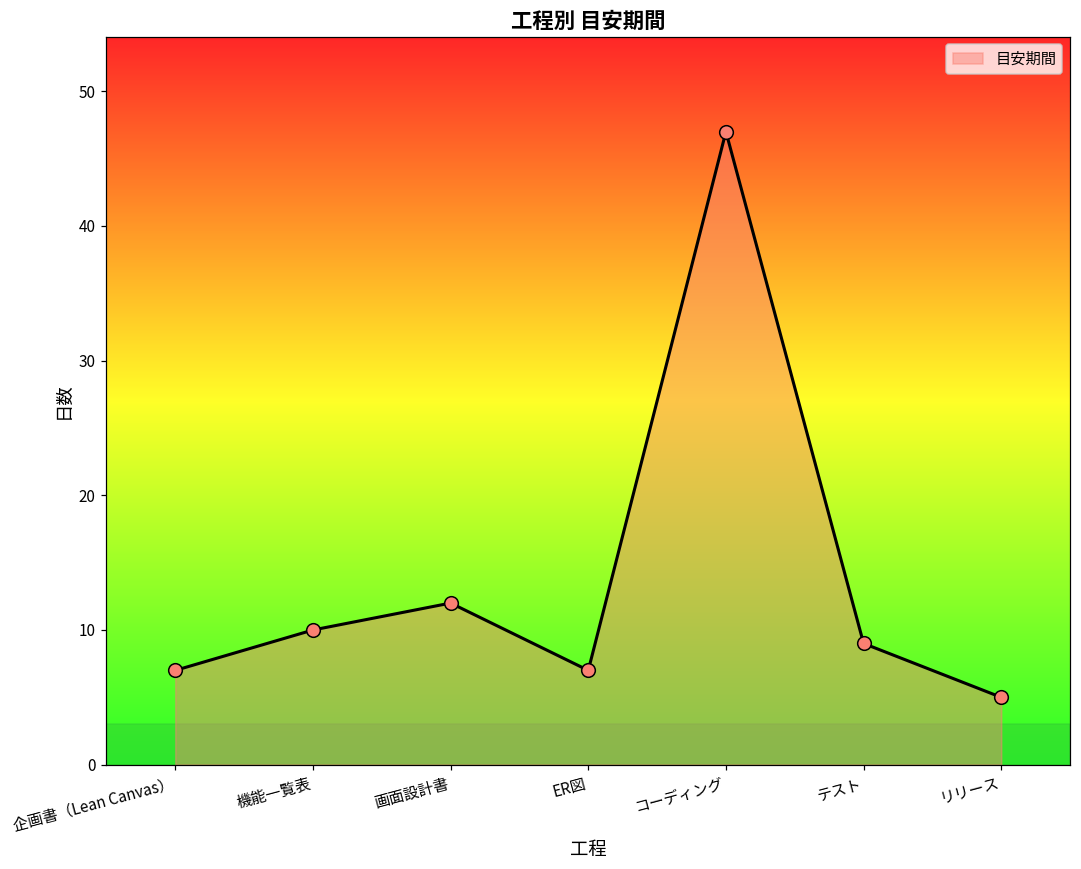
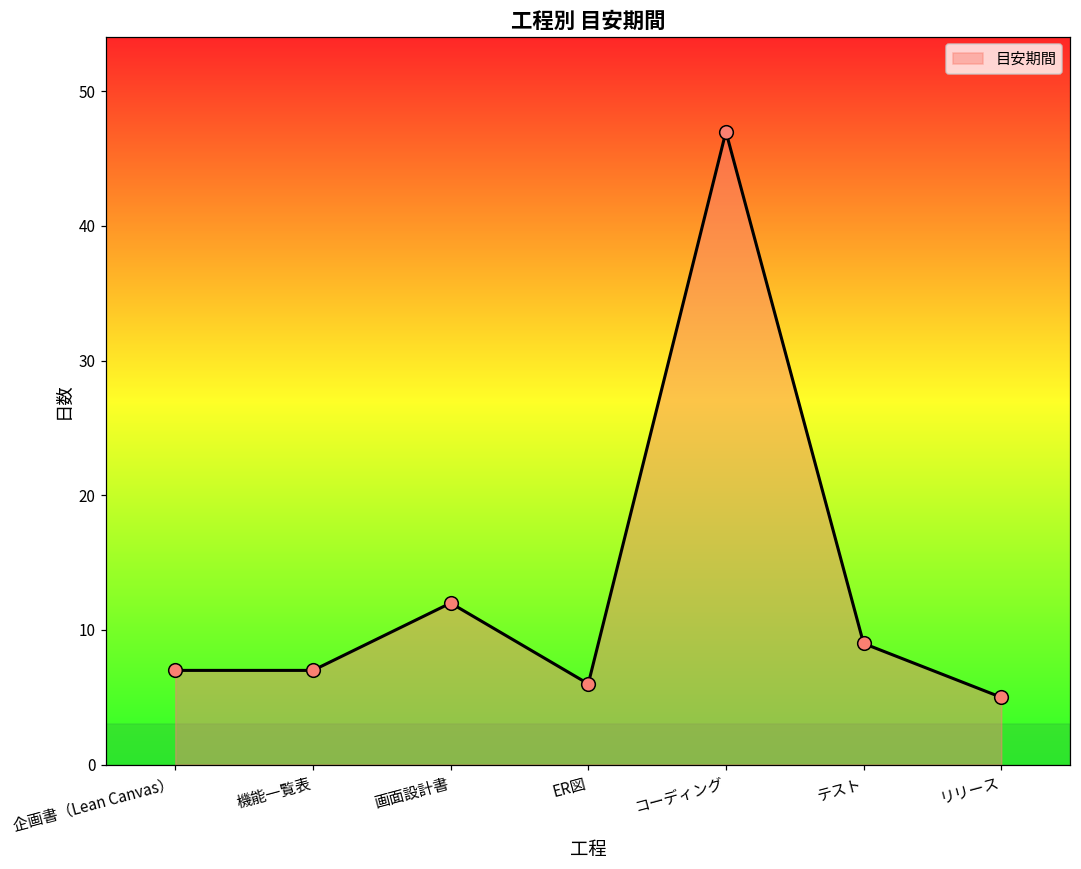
  {
    "企画書（Lean Canvas）": 7,
-   "機能一覧表": 10,
+   "機能一覧表": 7,
    "画面設計書": 12,
-   "ER図": 7,
+   "ER図": 6,
    "コーディング": 47,
    "テスト": 9,
    "リリース": 5
  }
